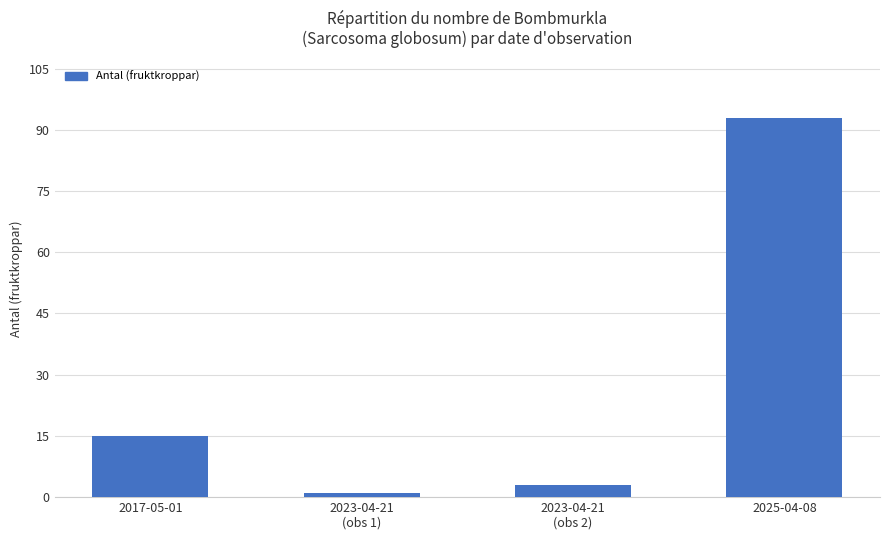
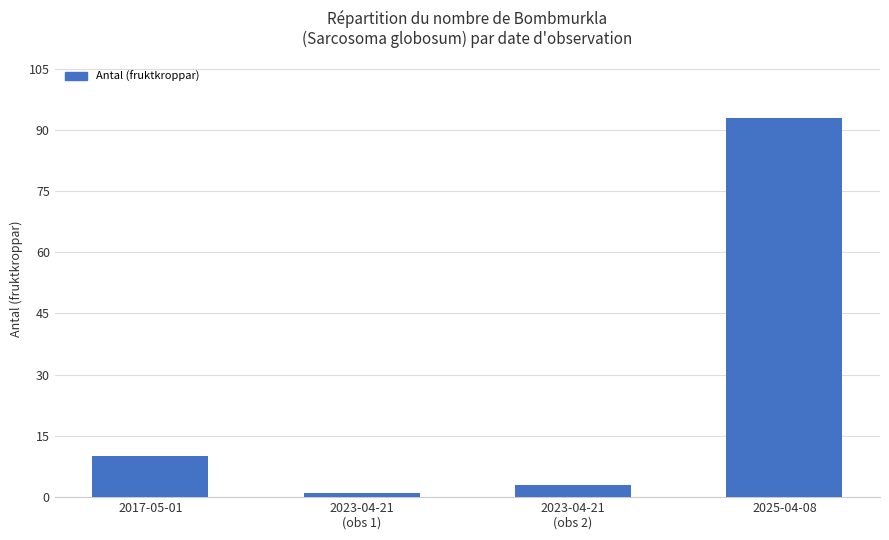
  {
-   "2017-05-01": 15,
+   "2017-05-01": 10,
    "2023-04-21 (obs 1)": 1,
    "2023-04-21 (obs 2)": 3,
    "2025-04-08": 93
  }
